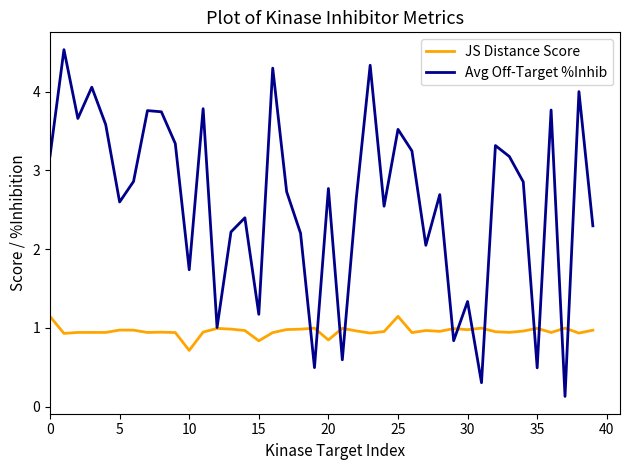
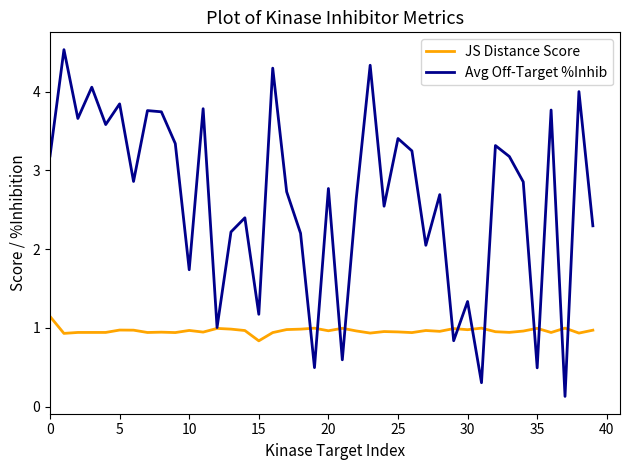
  {
    "JS Distance Score": {
      "0": 1.1,
      "5": 1.0,
-     "10": 0.7,
+     "10": 1.0,
      "15": 0.8,
-     "20": 0.8,
-     "25": 1.1,
+     "20": 1.0,
+     "25": 0.9,
      "30": 1.0,
      "35": 1.0
    },
    "Avg Off-Target %Inhib": {
      "0": 3.2,
-     "5": 2.6,
+     "5": 3.8,
      "10": 1.7,
      "15": 1.2,
      "20": 2.8,
-     "25": 3.5,
+     "25": 3.4,
      "30": 1.3,
      "35": 0.5
    }
  }
